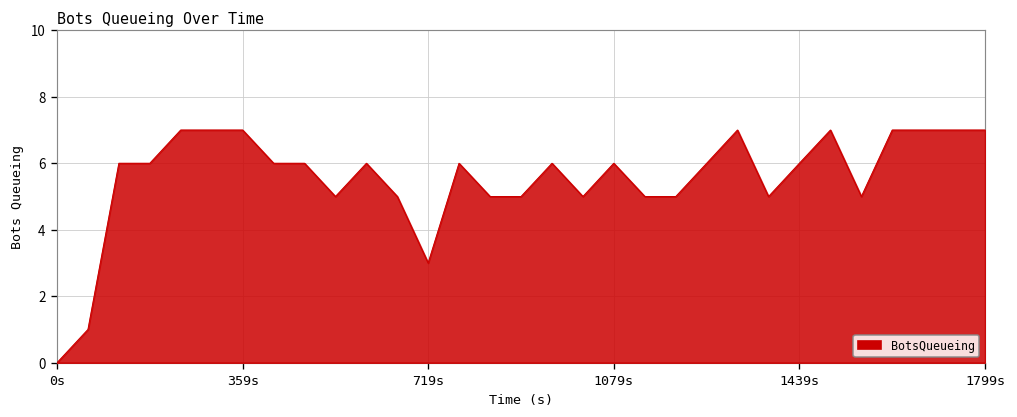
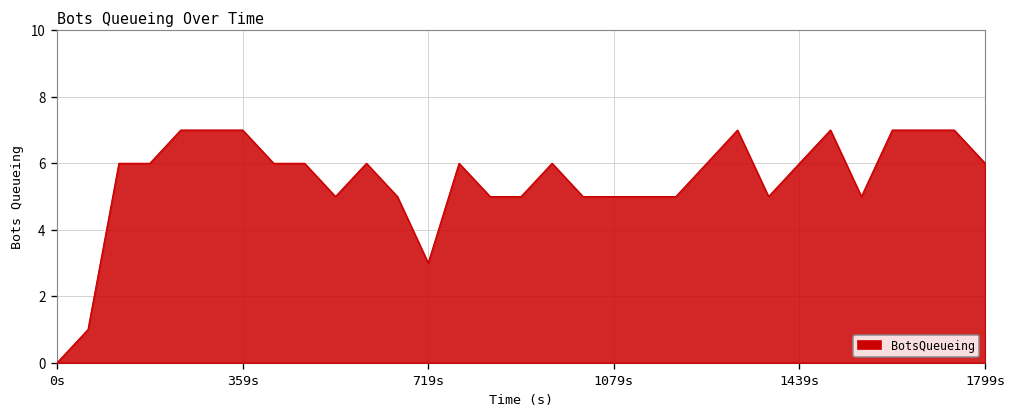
  {
    "0s": 0,
    "359s": 7,
    "719s": 3,
-   "1079s": 6,
+   "1079s": 5,
    "1439s": 6,
-   "1799s": 7
+   "1799s": 6
  }
